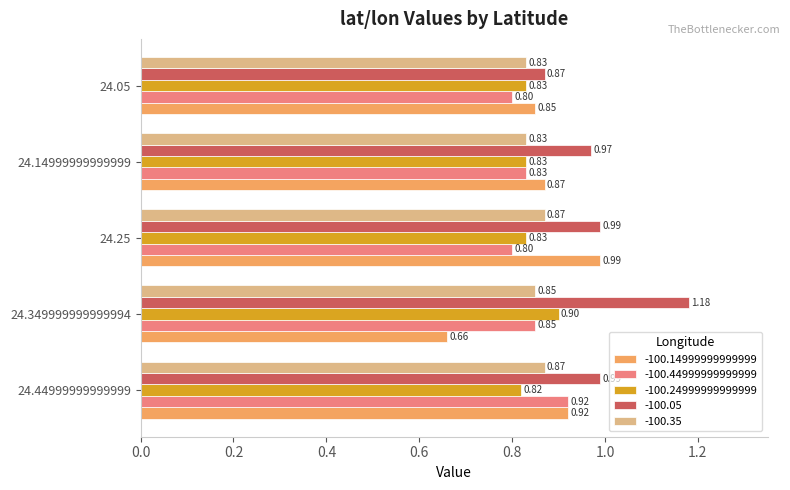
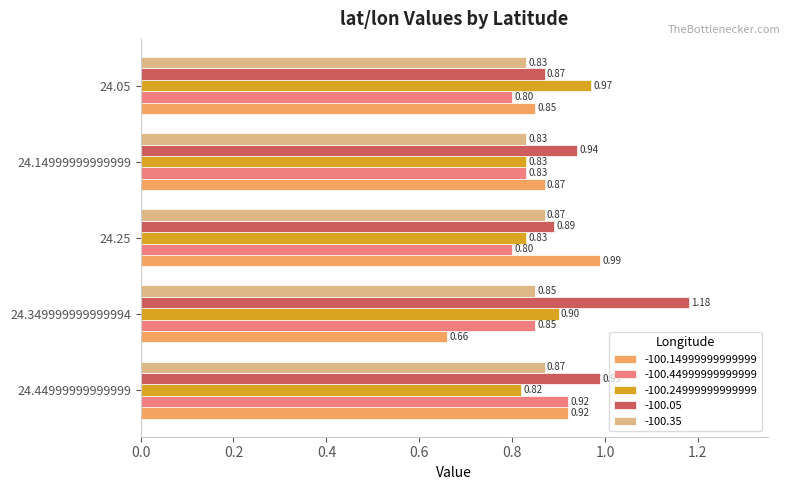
  {
    "-100.24999999999999": {
-     "24.05": 0.83,
+     "24.05": 0.97,
      "24.14999999999999": 0.83,
      "24.25": 0.83,
      "24.349999999999994": 0.90,
      "24.44999999999999": 0.82
    },
    "-100.05": {
      "24.05": 0.87,
-     "24.14999999999999": 0.97,
-     "24.25": 0.99,
+     "24.14999999999999": 0.94,
+     "24.25": 0.89,
      "24.349999999999994": 1.18
    }
  }
